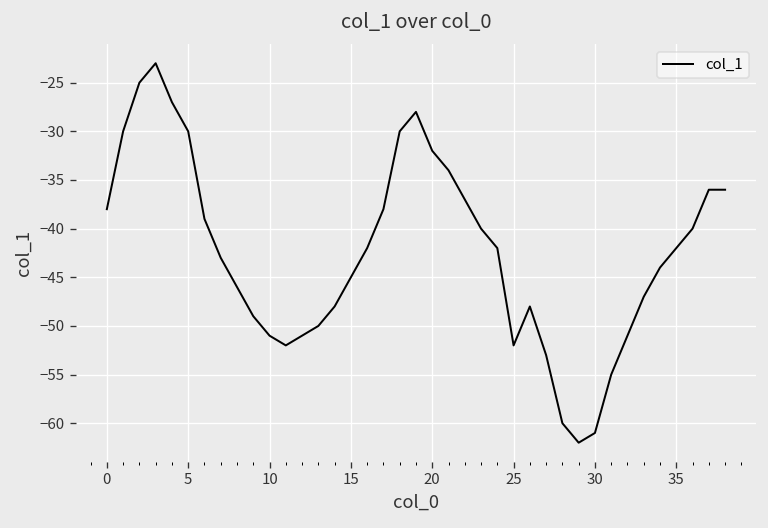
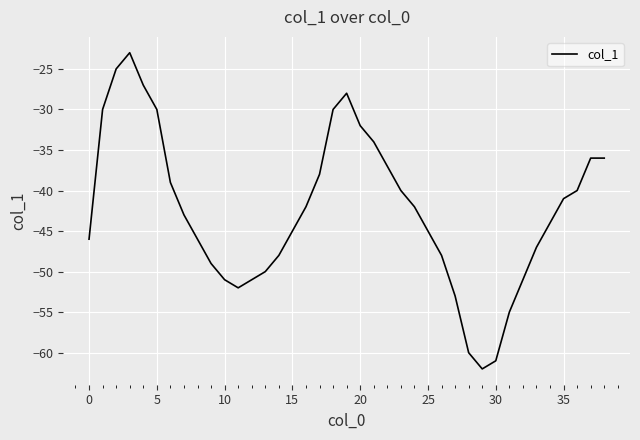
  {
-   "0": -38,
+   "0": -46,
    "5": -30,
    "10": -51,
    "15": -45,
    "20": -32,
-   "25": -52,
+   "25": -45,
    "30": -61,
-   "35": -42
+   "35": -41
  }
